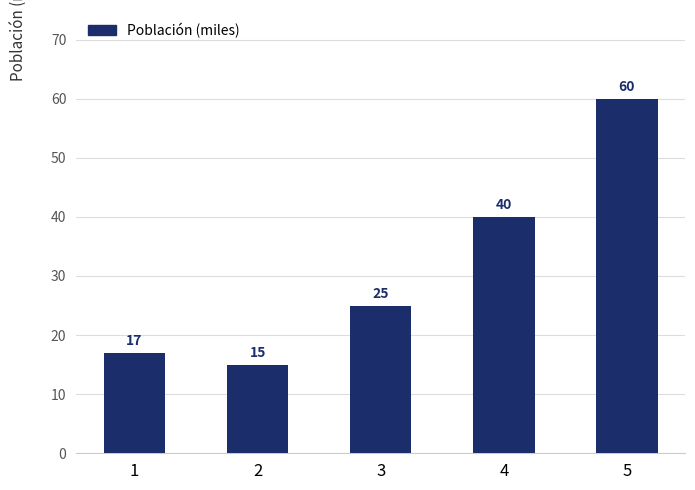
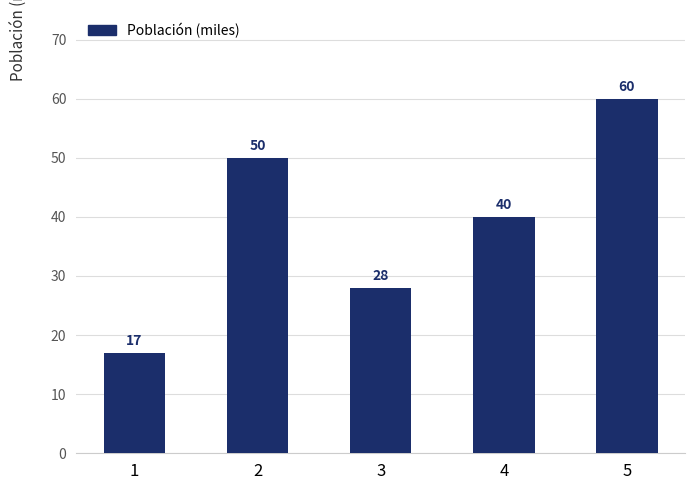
  {
    "1": 17,
-   "2": 15,
-   "3": 25,
+   "2": 50,
+   "3": 28,
    "4": 40,
    "5": 60
  }
